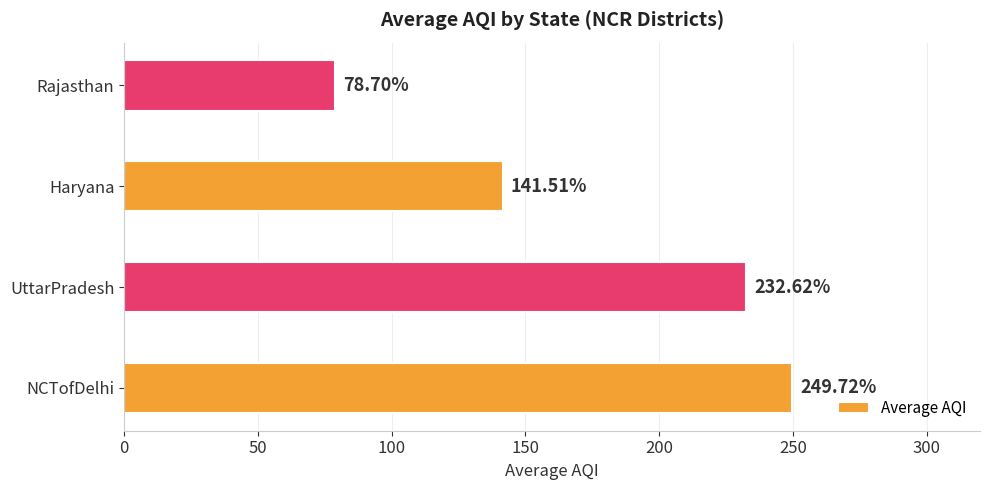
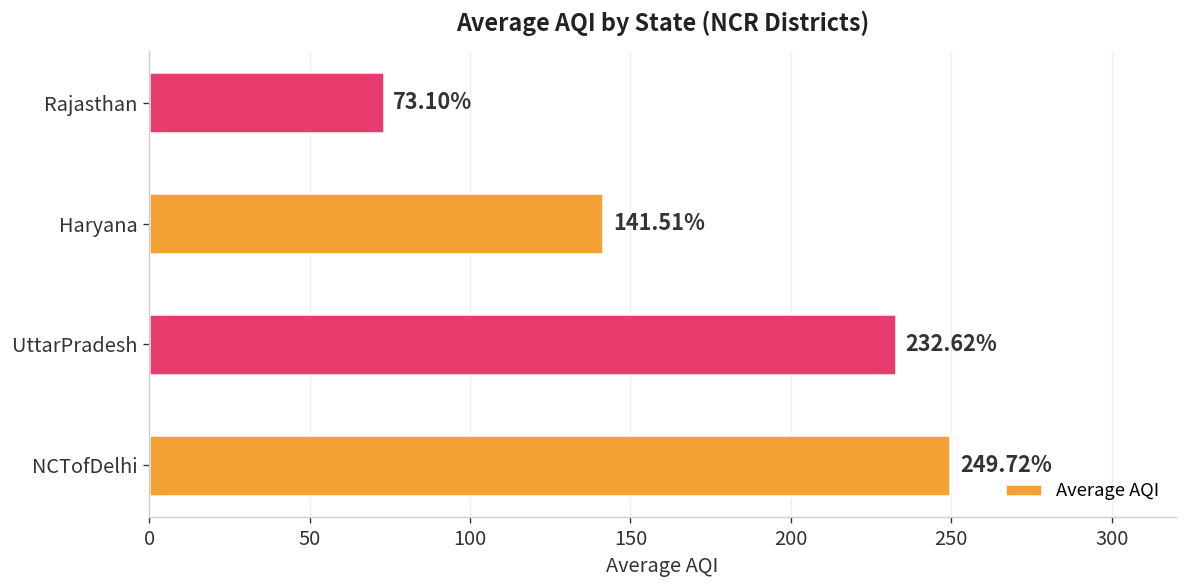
  {
-   "Rajasthan": "78.70%",
+   "Rajasthan": "73.10%",
    "Haryana": "141.51%",
    "UttarPradesh": "232.62%",
    "NCTofDelhi": "249.72%"
  }
